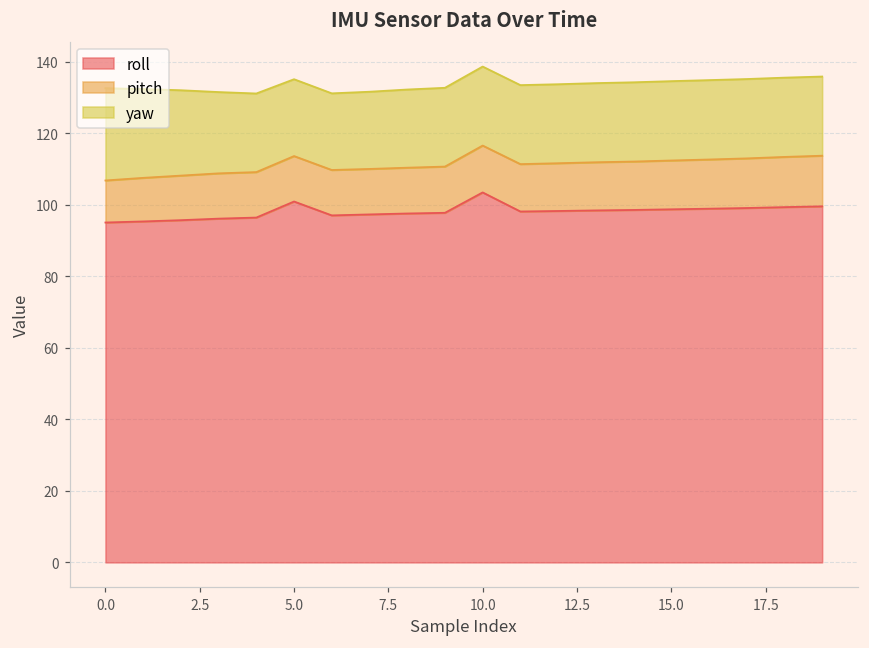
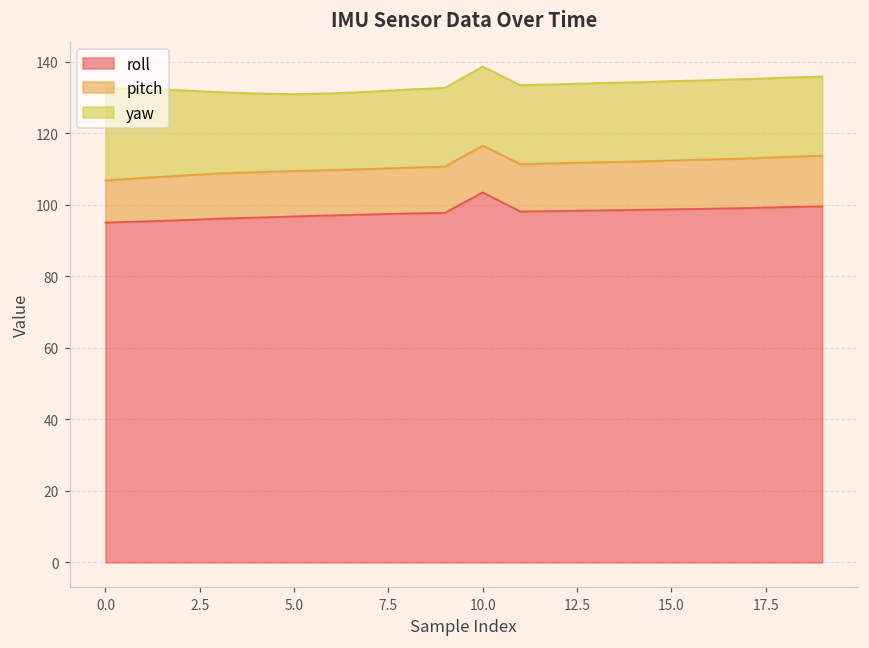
  {
    "roll": {
      "0.0": 95,
-     "5.0": 101,
+     "5.0": 97,
      "10.0": 103,
      "15.0": 99
    }
  }
